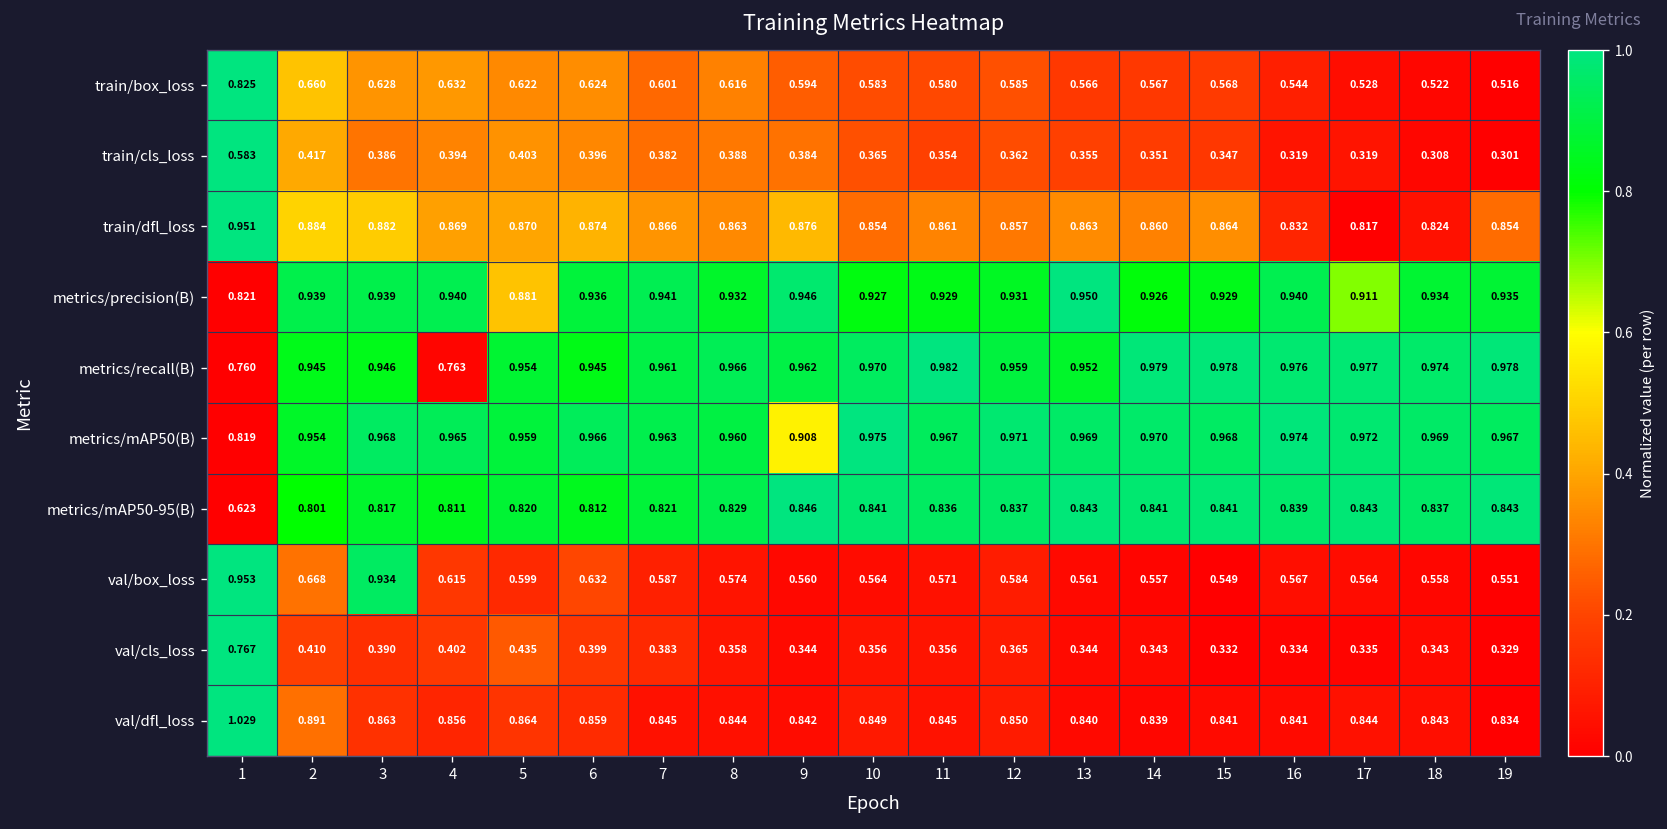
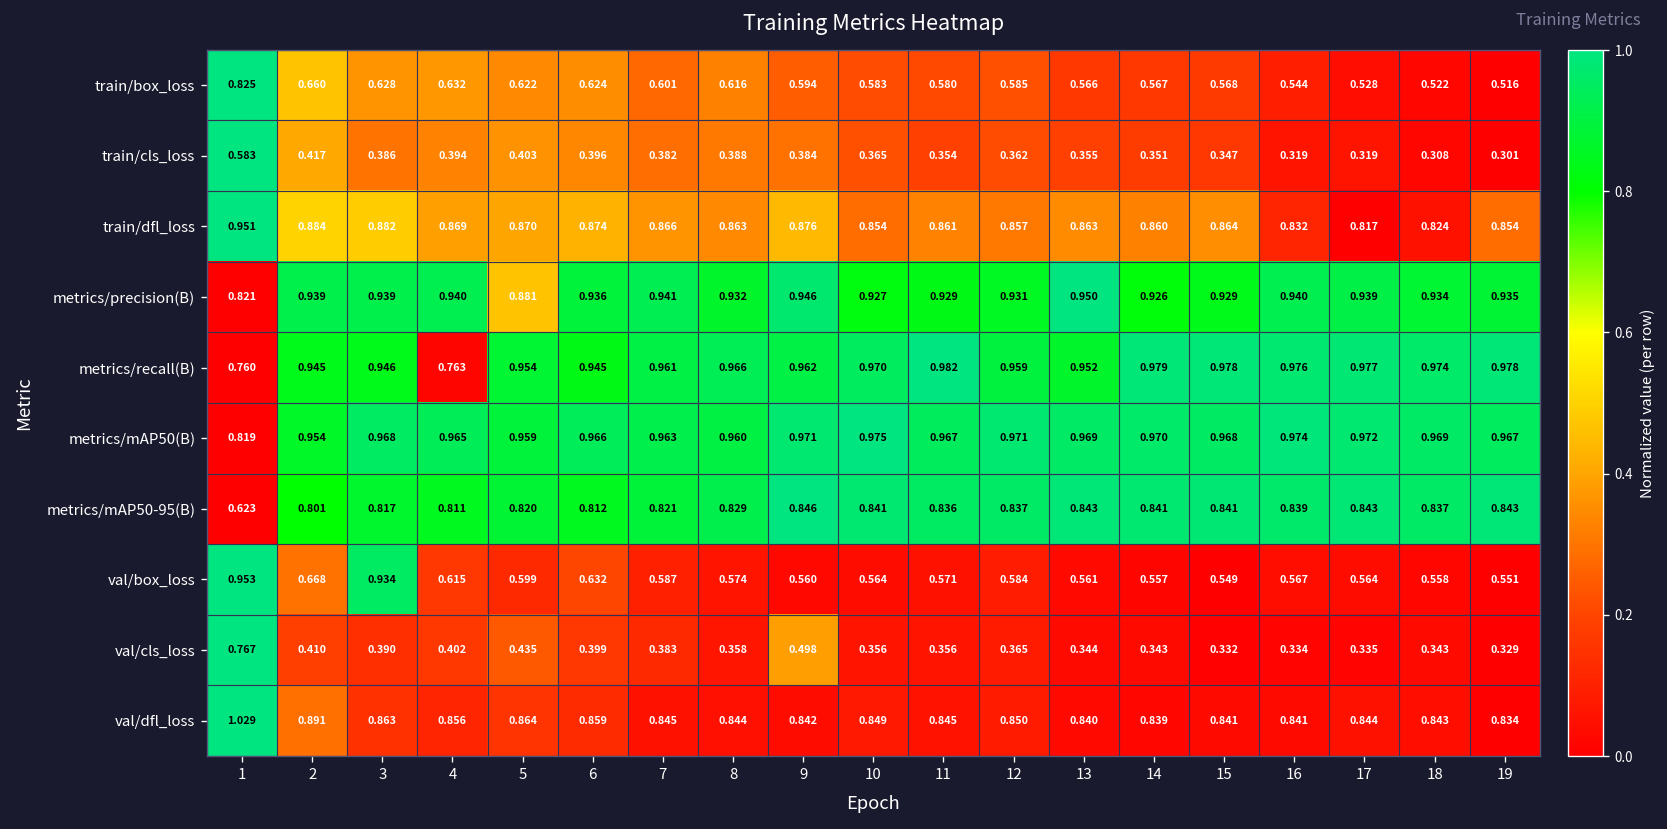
  {
    "train/box_loss": {
      "1": 0.825,
      "2": 0.660,
      "3": 0.628,
      "4": 0.632,
      "5": 0.622,
      "6": 0.624,
      "7": 0.601,
      "8": 0.616,
      "9": 0.594,
      "10": 0.583,
      "11": 0.580,
      "12": 0.585,
      "13": 0.566,
      "14": 0.567,
      "15": 0.568,
      "16": 0.544,
      "17": 0.528,
      "18": 0.522,
      "19": 0.516
    },
    "train/cls_loss": {
      "1": 0.583,
      "2": 0.417,
      "3": 0.386,
      "4": 0.394,
      "5": 0.403,
      "6": 0.396,
      "7": 0.382,
      "8": 0.388,
      "9": 0.384,
      "10": 0.365,
      "11": 0.354,
      "12": 0.362,
      "13": 0.355,
      "14": 0.351,
      "15": 0.347,
      "16": 0.319,
      "17": 0.319,
      "18": 0.308,
      "19": 0.301
    },
    "train/dfl_loss": {
      "1": 0.951,
      "2": 0.884,
      "3": 0.882,
      "4": 0.869,
      "5": 0.870,
      "6": 0.874,
      "7": 0.866,
      "8": 0.863,
      "9": 0.876,
      "10": 0.854,
      "11": 0.861,
      "12": 0.857,
      "13": 0.863,
      "14": 0.860,
      "15": 0.864,
      "16": 0.832,
      "17": 0.817,
      "18": 0.824,
      "19": 0.854
    },
    "metrics/precision(B)": {
      "1": 0.821,
      "2": 0.939,
      "3": 0.939,
      "4": 0.940,
      "5": 0.881,
      "6": 0.936,
      "7": 0.941,
      "8": 0.932,
      "9": 0.946,
      "10": 0.927,
      "11": 0.929,
      "12": 0.931,
      "13": 0.950,
      "14": 0.926,
      "15": 0.929,
      "16": 0.940,
-     "17": 0.911,
+     "17": 0.939,
      "18": 0.934,
      "19": 0.935
    },
    "metrics/recall(B)": {
      "1": 0.760,
      "2": 0.945,
      "3": 0.946,
      "4": 0.763,
      "5": 0.954,
      "6": 0.945,
      "7": 0.961,
      "8": 0.966,
      "9": 0.962,
      "10": 0.970,
      "11": 0.982,
      "12": 0.959,
      "13": 0.952,
      "14": 0.979,
      "15": 0.978,
      "16": 0.976,
      "17": 0.977,
      "18": 0.974,
      "19": 0.978
    },
    "metrics/mAP50(B)": {
      "1": 0.819,
      "2": 0.954,
      "3": 0.968,
      "4": 0.965,
      "5": 0.959,
      "6": 0.966,
      "7": 0.963,
      "8": 0.960,
-     "9": 0.908,
+     "9": 0.971,
      "10": 0.975,
      "11": 0.967,
      "12": 0.971,
      "13": 0.969,
      "14": 0.970,
      "15": 0.968,
      "16": 0.974,
      "17": 0.972,
      "18": 0.969,
      "19": 0.967
    },
    "metrics/mAP50-95(B)": {
      "1": 0.623,
      "2": 0.801,
      "3": 0.817,
      "4": 0.811,
      "5": 0.820,
      "6": 0.812,
      "7": 0.821,
      "8": 0.829,
      "9": 0.846,
      "10": 0.841,
      "11": 0.836,
      "12": 0.837,
      "13": 0.843,
      "14": 0.841,
      "15": 0.841,
      "16": 0.839,
      "17": 0.843,
      "18": 0.837,
      "19": 0.843
    },
    "val/box_loss": {
      "1": 0.953,
      "2": 0.668,
      "3": 0.934,
      "4": 0.615,
      "5": 0.599,
      "6": 0.632,
      "7": 0.587,
      "8": 0.574,
      "9": 0.560,
      "10": 0.564,
      "11": 0.571,
      "12": 0.584,
      "13": 0.561,
      "14": 0.557,
      "15": 0.549,
      "16": 0.567,
      "17": 0.564,
      "18": 0.558,
      "19": 0.551
    },
    "val/cls_loss": {
      "1": 0.767,
      "2": 0.410,
      "3": 0.390,
      "4": 0.402,
      "5": 0.435,
      "6": 0.399,
      "7": 0.383,
      "8": 0.358,
-     "9": 0.344,
+     "9": 0.498,
      "10": 0.356,
      "11": 0.356,
      "12": 0.365,
      "13": 0.344,
      "14": 0.343,
      "15": 0.332,
      "16": 0.334,
      "17": 0.335,
      "18": 0.343,
      "19": 0.329
    },
    "val/dfl_loss": {
      "1": 1.029,
      "2": 0.891,
      "3": 0.863,
      "4": 0.856,
      "5": 0.864,
      "6": 0.859,
      "7": 0.845,
      "8": 0.844,
      "9": 0.842,
      "10": 0.849,
      "11": 0.845,
      "12": 0.850,
      "13": 0.840,
      "14": 0.839,
      "15": 0.841,
      "16": 0.841,
      "17": 0.844,
      "18": 0.843,
      "19": 0.834
    }
  }
